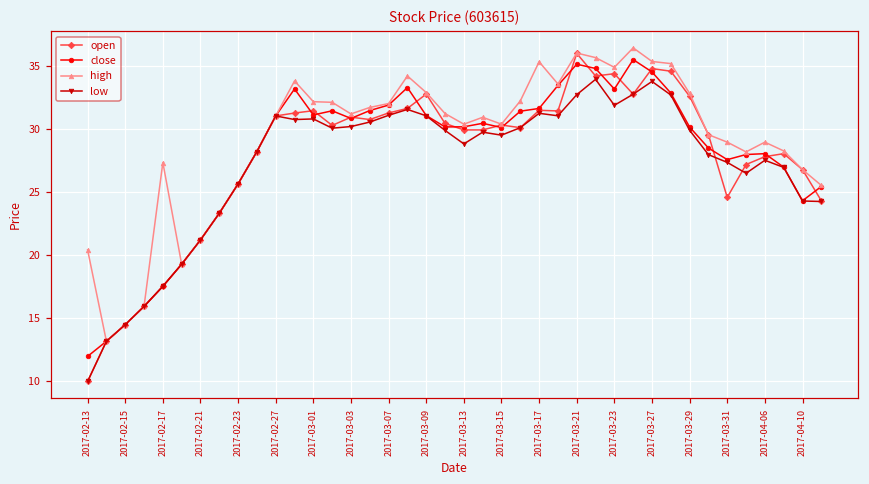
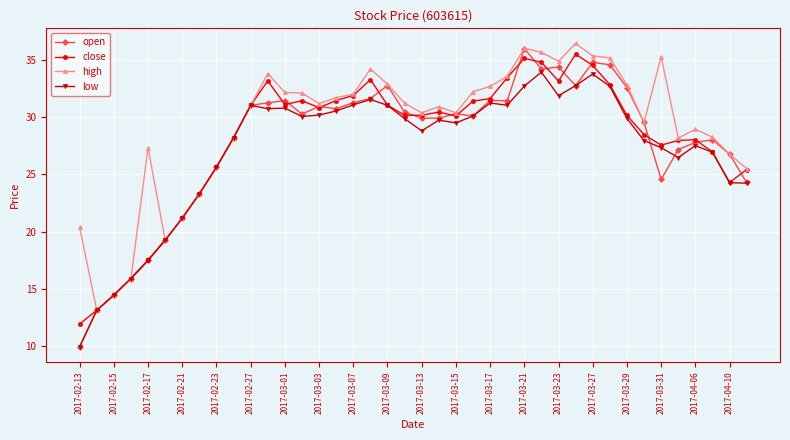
  {
    "open": {
      "2017-03-01": 31.4,
      "2017-03-13": 29.9,
      "2017-03-23": 34.4,
      "2017-03-27": 34.8,
      "2017-03-29": 32.6,
      "2017-03-31": 24.5,
      "2017-04-06": 27.8
    },
    "high": {
      "2017-02-13": 20.4,
      "2017-02-17": 27.3,
      "2017-03-01": 32.1,
      "2017-03-03": 31.2,
-     "2017-03-17": 35.3,
+     "2017-03-17": 32.7,
      "2017-03-23": 34.9,
      "2017-03-27": 35.3,
      "2017-03-29": 32.8,
-     "2017-03-31": 28.9,
+     "2017-03-31": 35.3,
      "2017-04-06": 28.9
    }
  }
